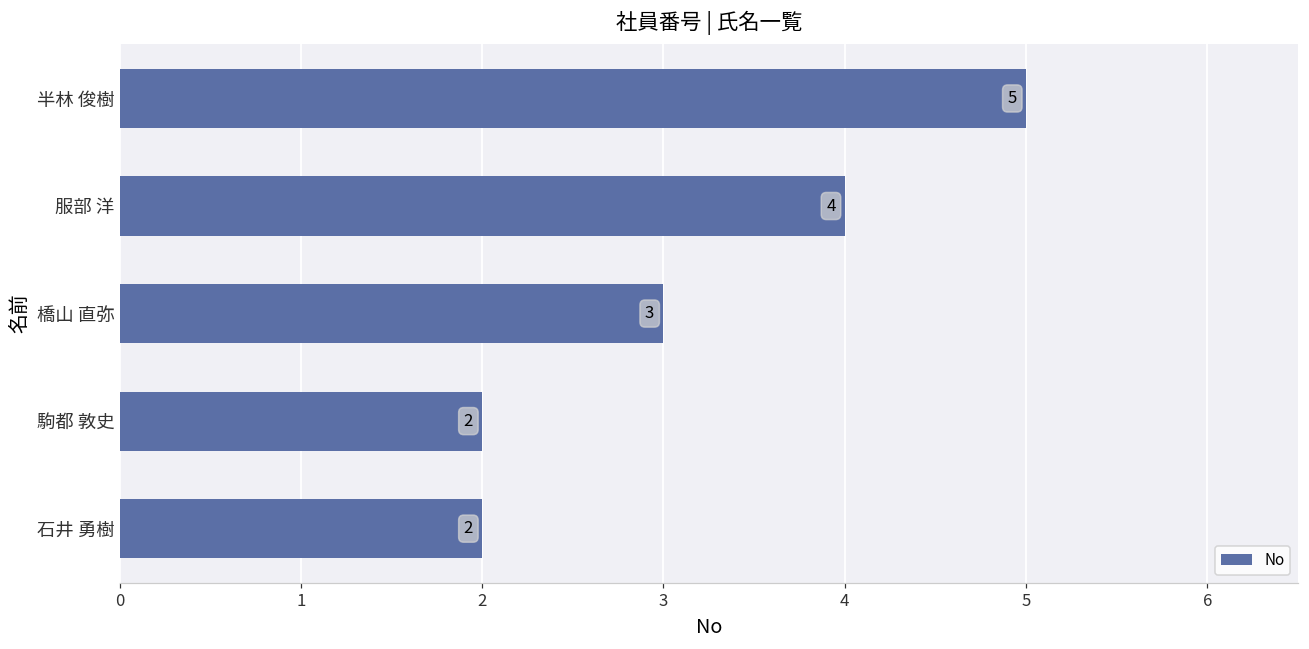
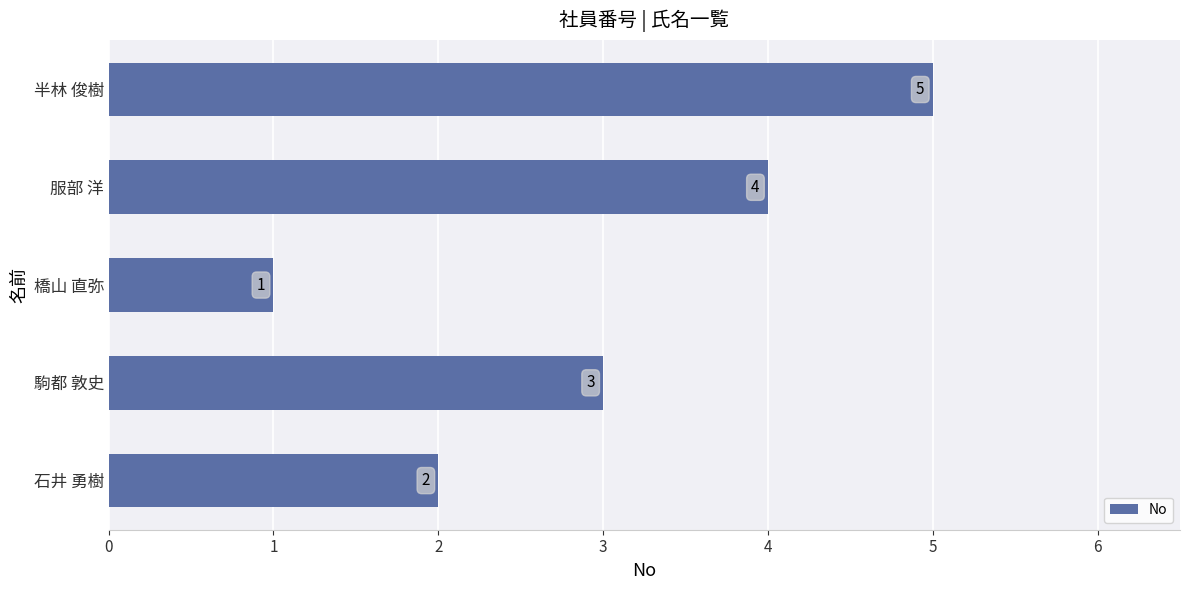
  {
-   "橋山 直弥": 3,
-   "駒都 敦史": 2
+   "橋山 直弥": 1,
+   "駒都 敦史": 3
  }
